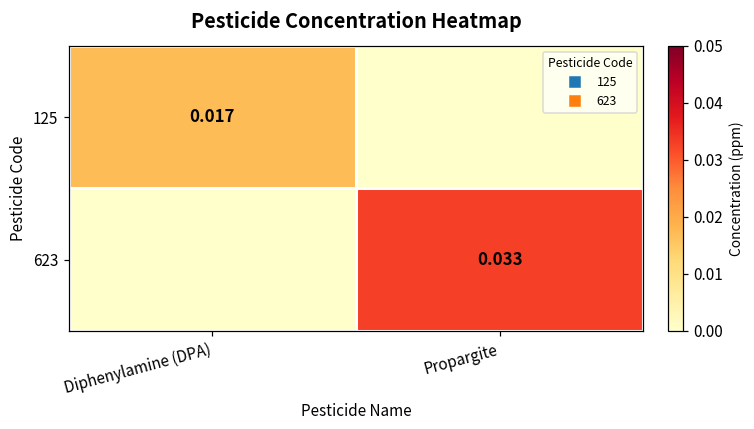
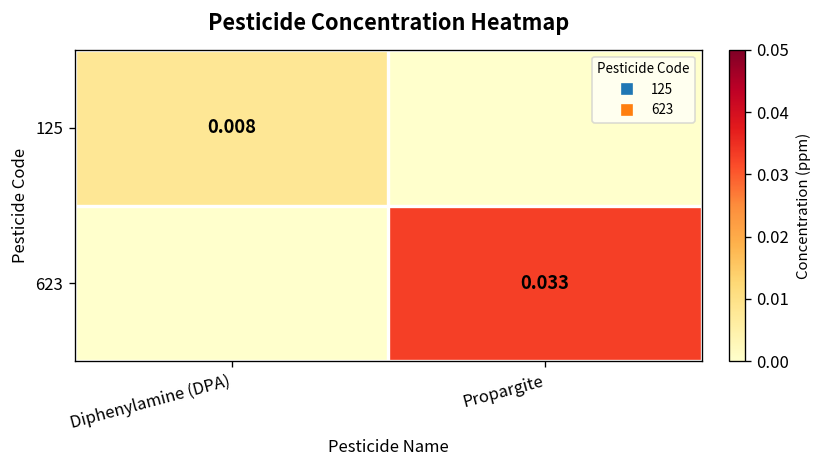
  {
    "125": {
-     "Diphenylamine (DPA)": 0.017
+     "Diphenylamine (DPA)": 0.008
    },
    "623": {
      "Propargite": 0.033
    }
  }
